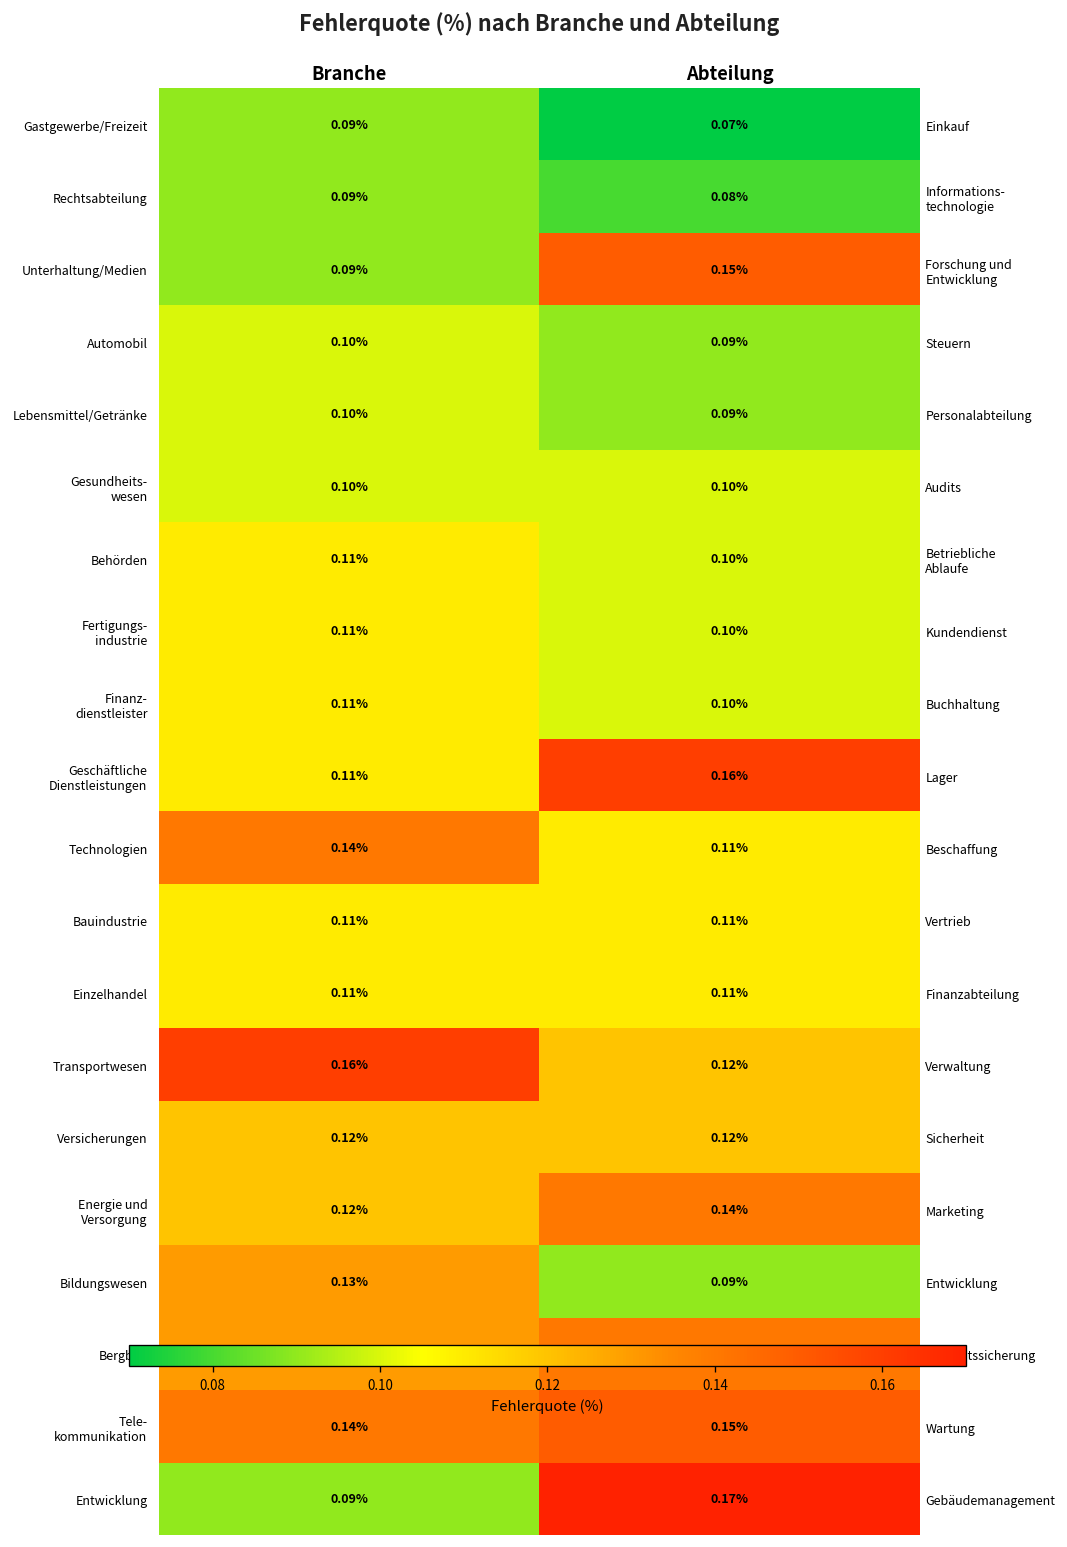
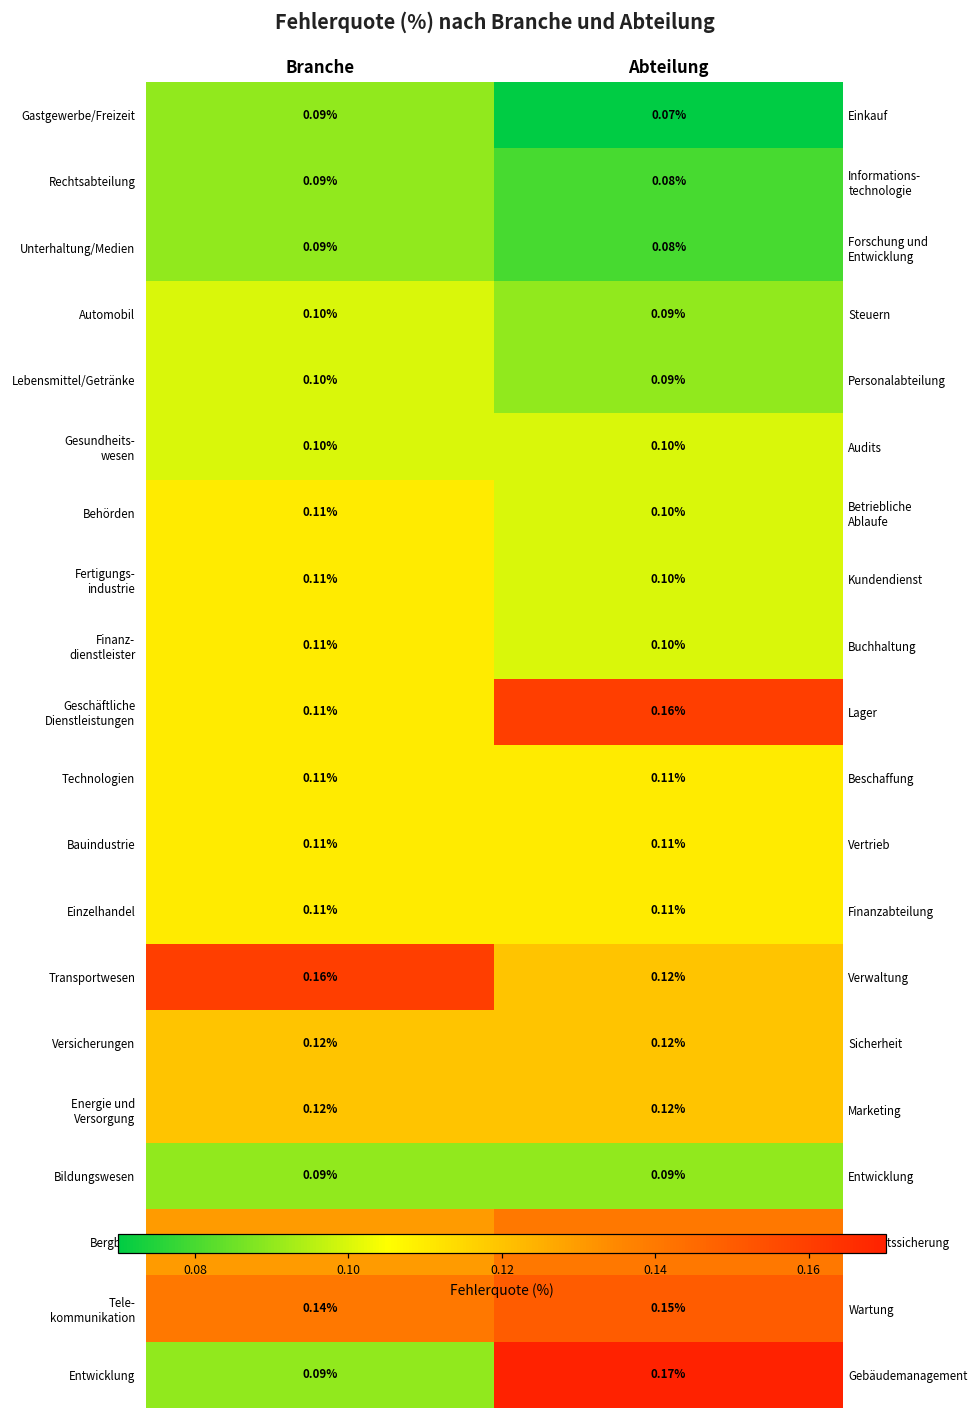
  {
    "Gastgewerbe/Freizeit": {
      "Branche": "0.09%",
      "Abteilung": "0.07%"
    },
    "Rechtsabteilung": {
      "Branche": "0.09%",
      "Abteilung": "0.08%"
    },
    "Unterhaltung/Medien": {
      "Branche": "0.09%",
-     "Abteilung": "0.15%"
+     "Abteilung": "0.08%"
    },
    "Automobil": {
      "Branche": "0.10%",
      "Abteilung": "0.09%"
    },
    "Lebensmittel/Getränke": {
      "Branche": "0.10%",
      "Abteilung": "0.09%"
    },
    "Gesundheits- wesen": {
      "Branche": "0.10%",
      "Abteilung": "0.10%"
    },
    "Behörden": {
      "Branche": "0.11%",
      "Abteilung": "0.10%"
    },
    "Fertigungs- industrie": {
      "Branche": "0.11%",
      "Abteilung": "0.10%"
    },
    "Finanz- dienstleister": {
      "Branche": "0.11%",
      "Abteilung": "0.10%"
    },
    "Geschäftliche Dienstleistungen": {
      "Branche": "0.11%",
      "Abteilung": "0.16%"
    },
    "Technologien": {
-     "Branche": "0.14%",
+     "Branche": "0.11%",
      "Abteilung": "0.11%"
    },
    "Bauindustrie": {
      "Branche": "0.11%",
      "Abteilung": "0.11%"
    },
    "Einzelhandel": {
      "Branche": "0.11%",
      "Abteilung": "0.11%"
    },
    "Transportwesen": {
      "Branche": "0.16%",
      "Abteilung": "0.12%"
    },
    "Versicherungen": {
      "Branche": "0.12%",
      "Abteilung": "0.12%"
    },
    "Energie und Versorgung": {
      "Branche": "0.12%",
-     "Abteilung": "0.14%"
+     "Abteilung": "0.12%"
    },
    "Bildungswesen": {
-     "Branche": "0.13%",
+     "Branche": "0.09%",
      "Abteilung": "0.09%"
    },
    "Tele- kommunikation": {
      "Branche": "0.14%",
      "Abteilung": "0.15%"
    },
    "Entwicklung": {
      "Branche": "0.09%",
      "Abteilung": "0.17%"
    }
  }
